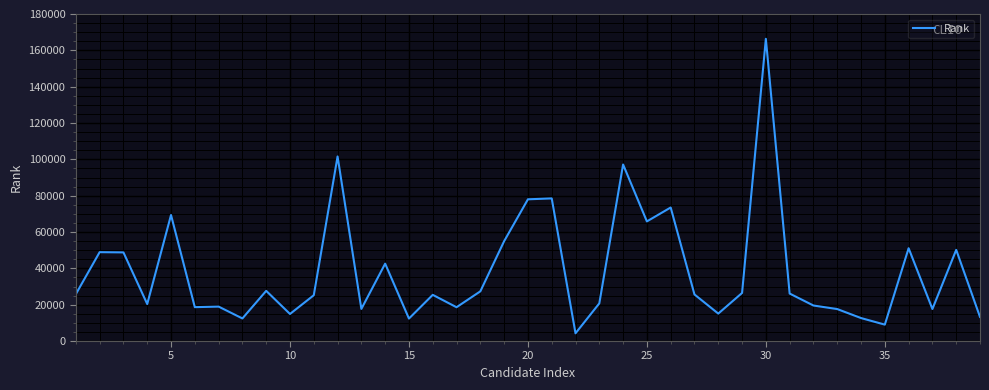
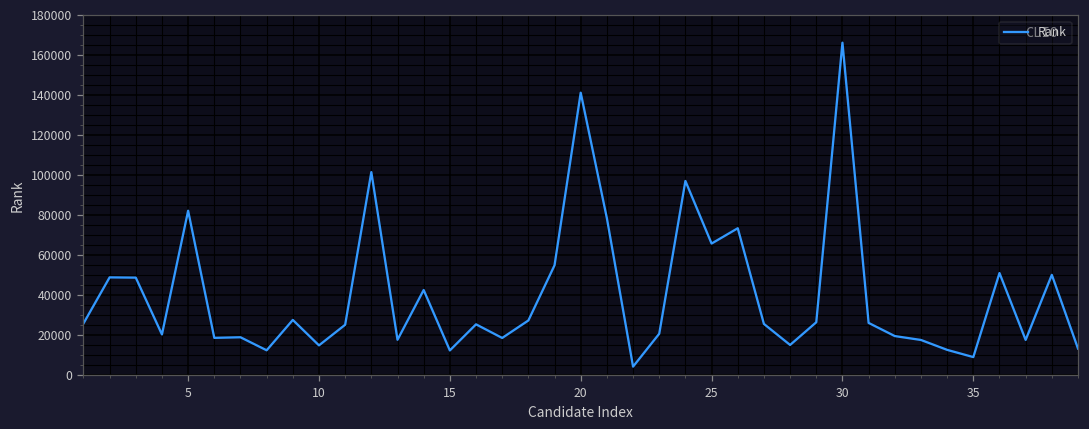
  {
-   "5": 69000,
+   "5": 82000,
    "10": 15000,
    "15": 12000,
-   "20": 78000,
+   "20": 141000,
    "25": 66000,
    "30": 166000,
    "35": 9000
  }
